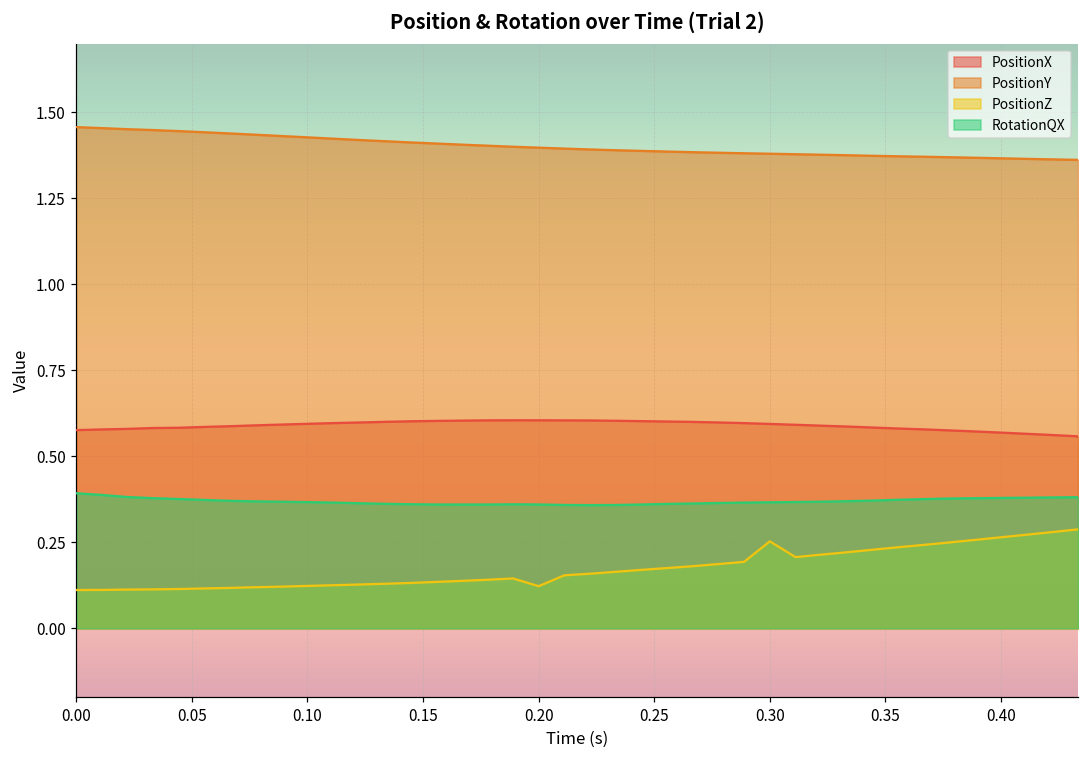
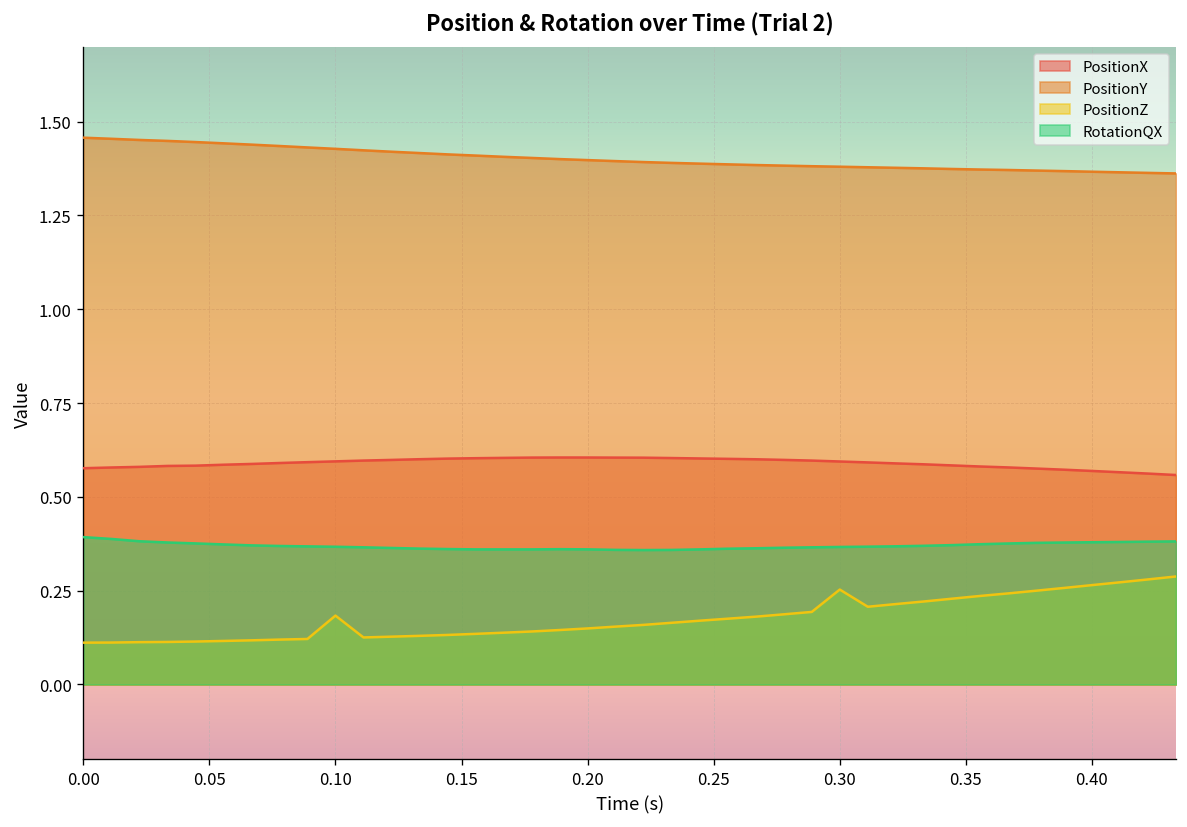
  {
    "PositionZ": {
      "0.00": 0.11,
-     "0.10": 0.12,
-     "0.20": 0.12,
+     "0.10": 0.18,
+     "0.20": 0.15,
      "0.30": 0.25,
      "0.40": 0.26
    },
    "RotationQX": {
      "0.00": 0.39,
      "0.10": 0.37,
      "0.20": 0.36,
      "0.30": 0.37,
      "0.40": 0.38
    }
  }
